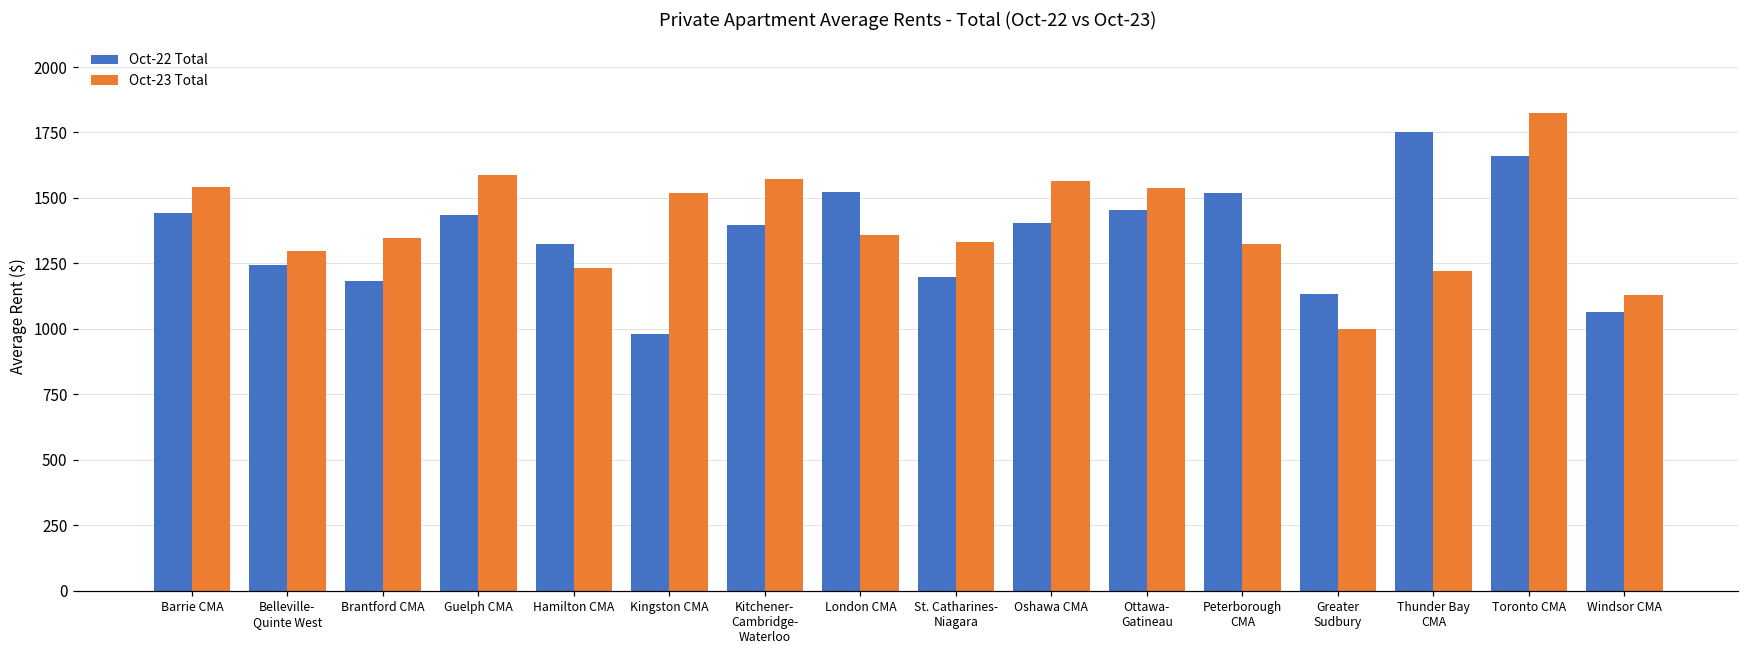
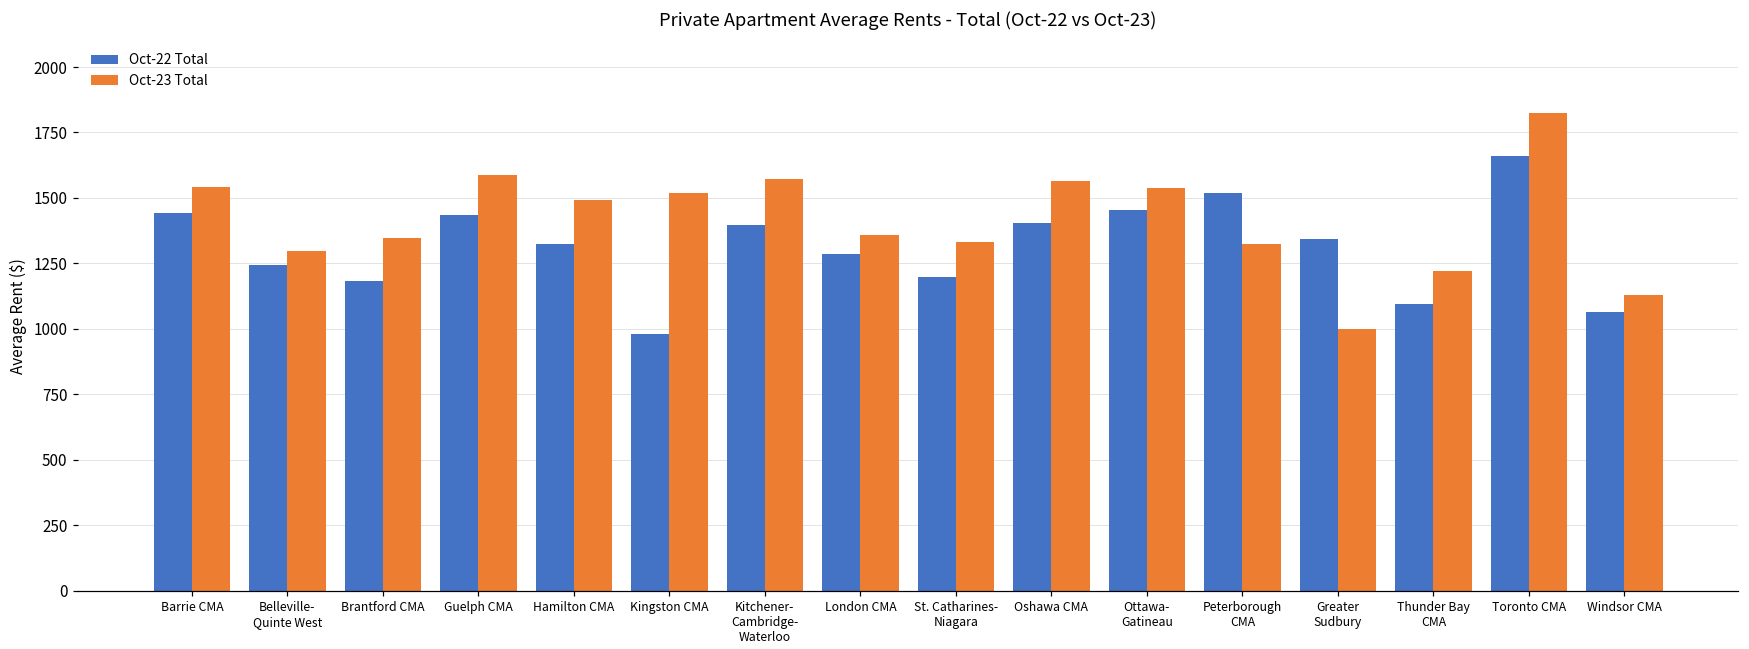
  {
    "Oct-22 Total": {
      "Barrie CMA": 1440,
      "Belleville- Quinte West": 1250,
      "Brantford CMA": 1180,
      "Guelph CMA": 1430,
      "Hamilton CMA": 1330,
      "Kingston CMA": 980,
      "Kitchener- Cambridge- Waterloo": 1400,
-     "London CMA": 1520,
+     "London CMA": 1290,
      "St. Catharines- Niagara": 1200,
      "Oshawa CMA": 1400,
      "Ottawa- Gatineau": 1450,
      "Peterborough CMA": 1520,
-     "Greater Sudbury": 1140,
-     "Thunder Bay CMA": 1750,
+     "Greater Sudbury": 1350,
+     "Thunder Bay CMA": 1090,
      "Toronto CMA": 1660,
      "Windsor CMA": 1070
    },
    "Oct-23 Total": {
      "Barrie CMA": 1540,
      "Belleville- Quinte West": 1300,
      "Brantford CMA": 1350,
      "Guelph CMA": 1590,
-     "Hamilton CMA": 1230,
+     "Hamilton CMA": 1490,
      "Kingston CMA": 1520,
      "Kitchener- Cambridge- Waterloo": 1570,
      "London CMA": 1360,
      "St. Catharines- Niagara": 1330,
      "Oshawa CMA": 1570,
      "Ottawa- Gatineau": 1540,
      "Peterborough CMA": 1330,
      "Greater Sudbury": 1000,
      "Thunder Bay CMA": 1220,
      "Toronto CMA": 1830,
      "Windsor CMA": 1130
    }
  }
